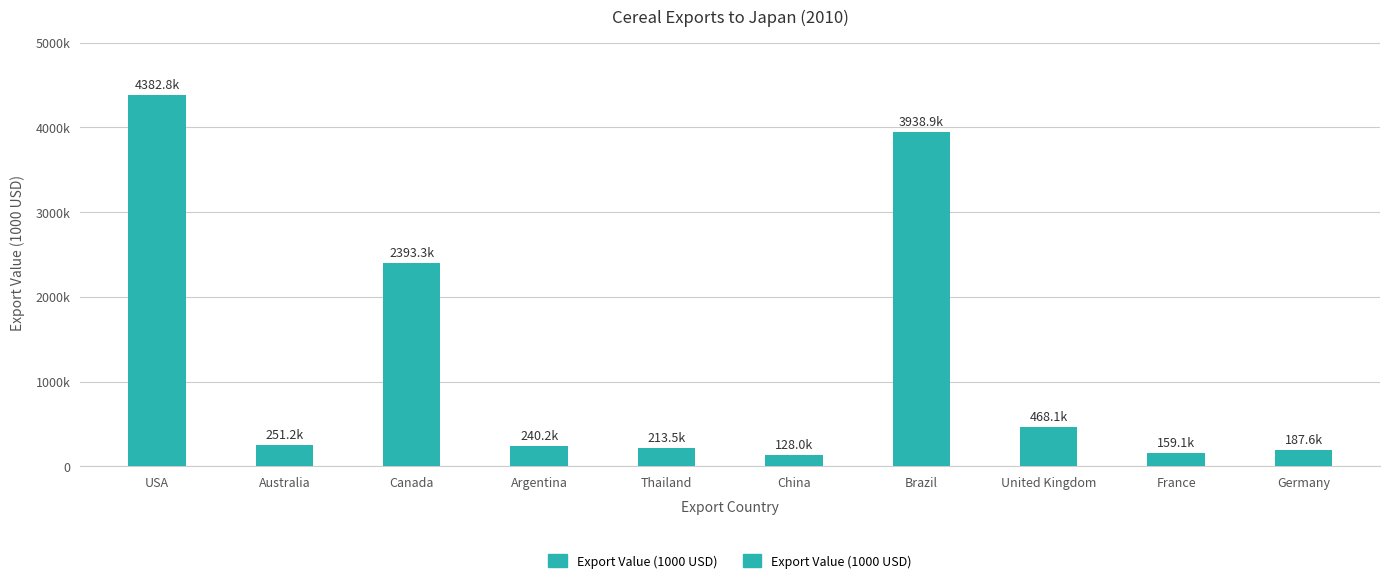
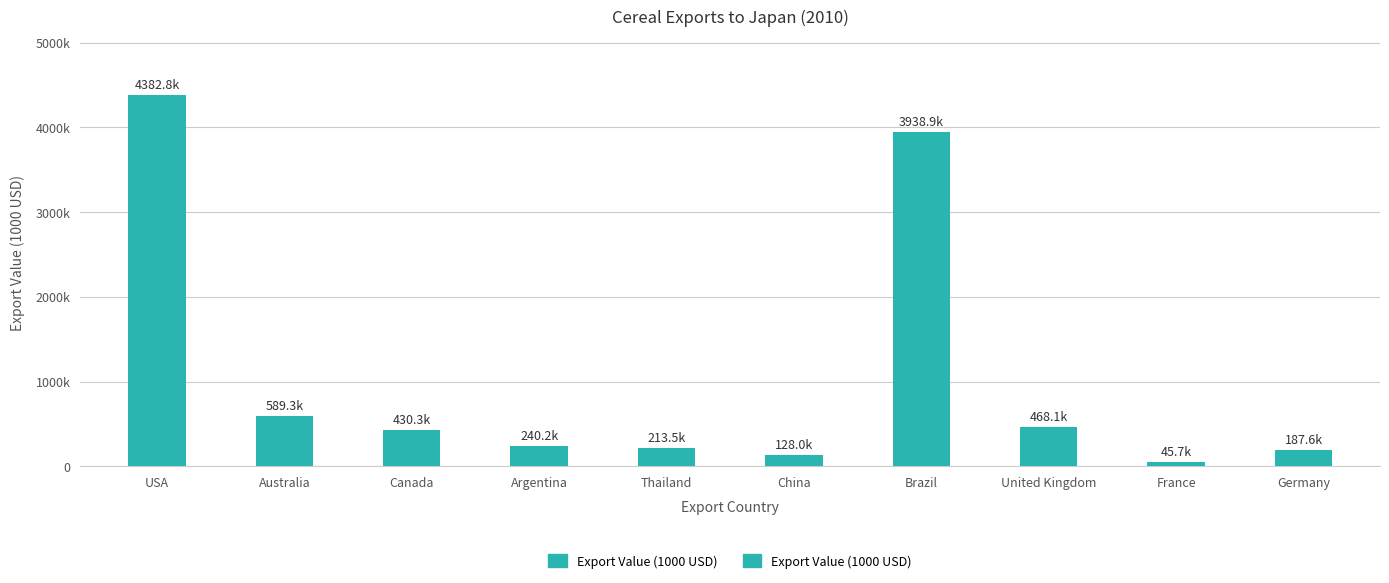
  {
    "USA": "4382.8k",
-   "Australia": "251.2k",
-   "Canada": "2393.3k",
+   "Australia": "589.3k",
+   "Canada": "430.3k",
    "Argentina": "240.2k",
    "Thailand": "213.5k",
    "China": "128.0k",
    "Brazil": "3938.9k",
    "United Kingdom": "468.1k",
-   "France": "159.1k",
+   "France": "45.7k",
    "Germany": "187.6k"
  }
